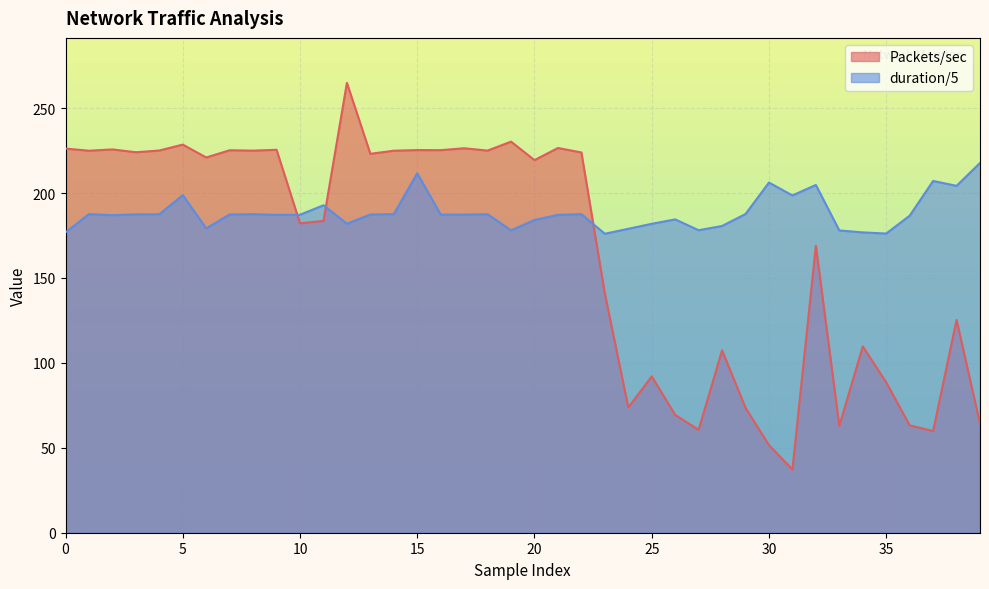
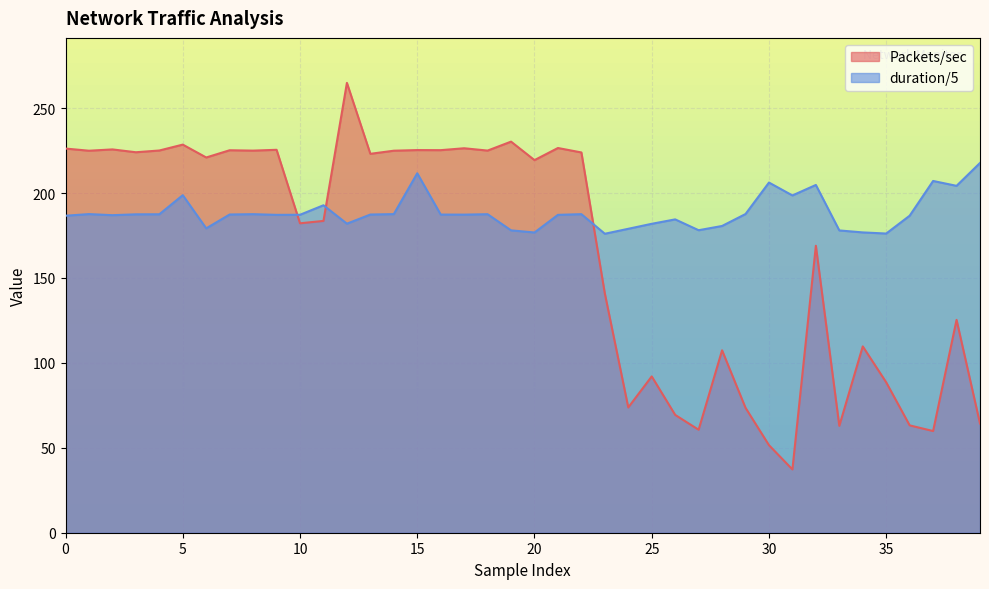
  {
    "Packets/sec": {
      "0": 226,
      "5": 229,
      "10": 182,
      "15": 225,
      "20": 219,
      "25": 92,
      "30": 52,
      "35": 89
    },
    "duration/5": {
-     "0": 177,
+     "0": 187,
      "5": 199,
      "10": 187,
      "15": 212,
-     "20": 184,
+     "20": 177,
      "25": 182,
      "30": 206,
      "35": 176
    }
  }
